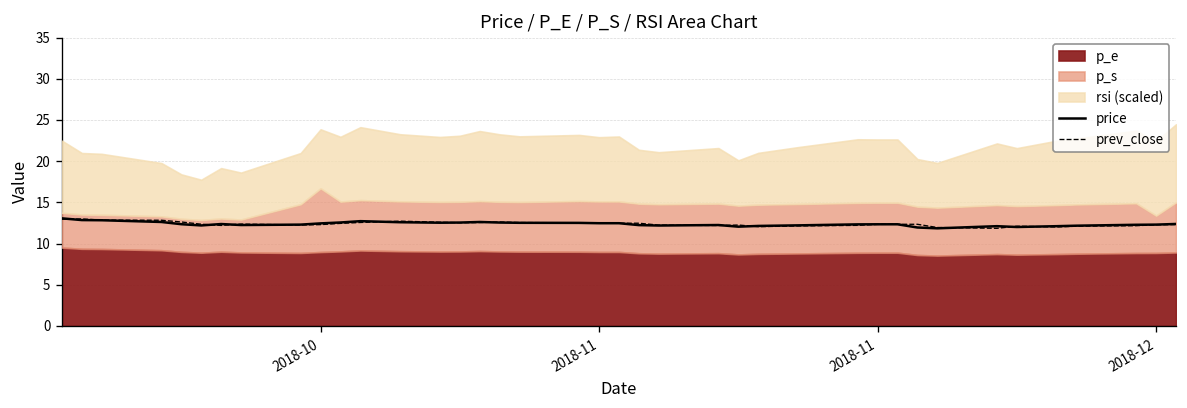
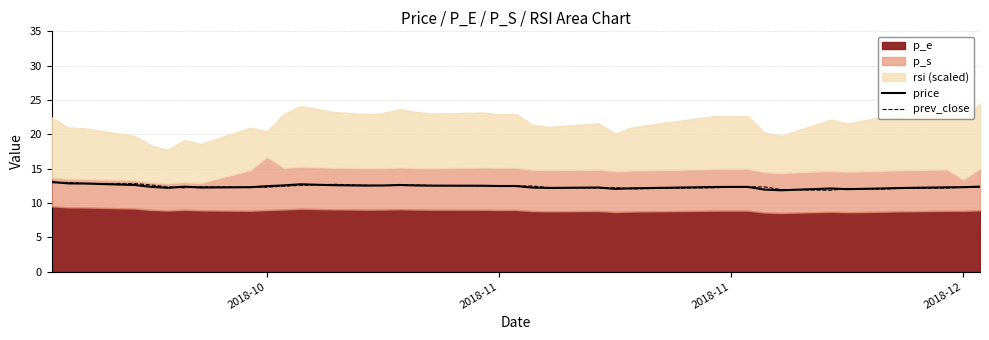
  {
    "p_e": {
      "2018-10": 9,
      "2018-12": 9
    },
    "p_s": {
      "2018-10": 8,
      "2018-12": 5
    },
    "rsi (scaled)": {
-     "2018-10": 7
+     "2018-10": 4
    }
  }
